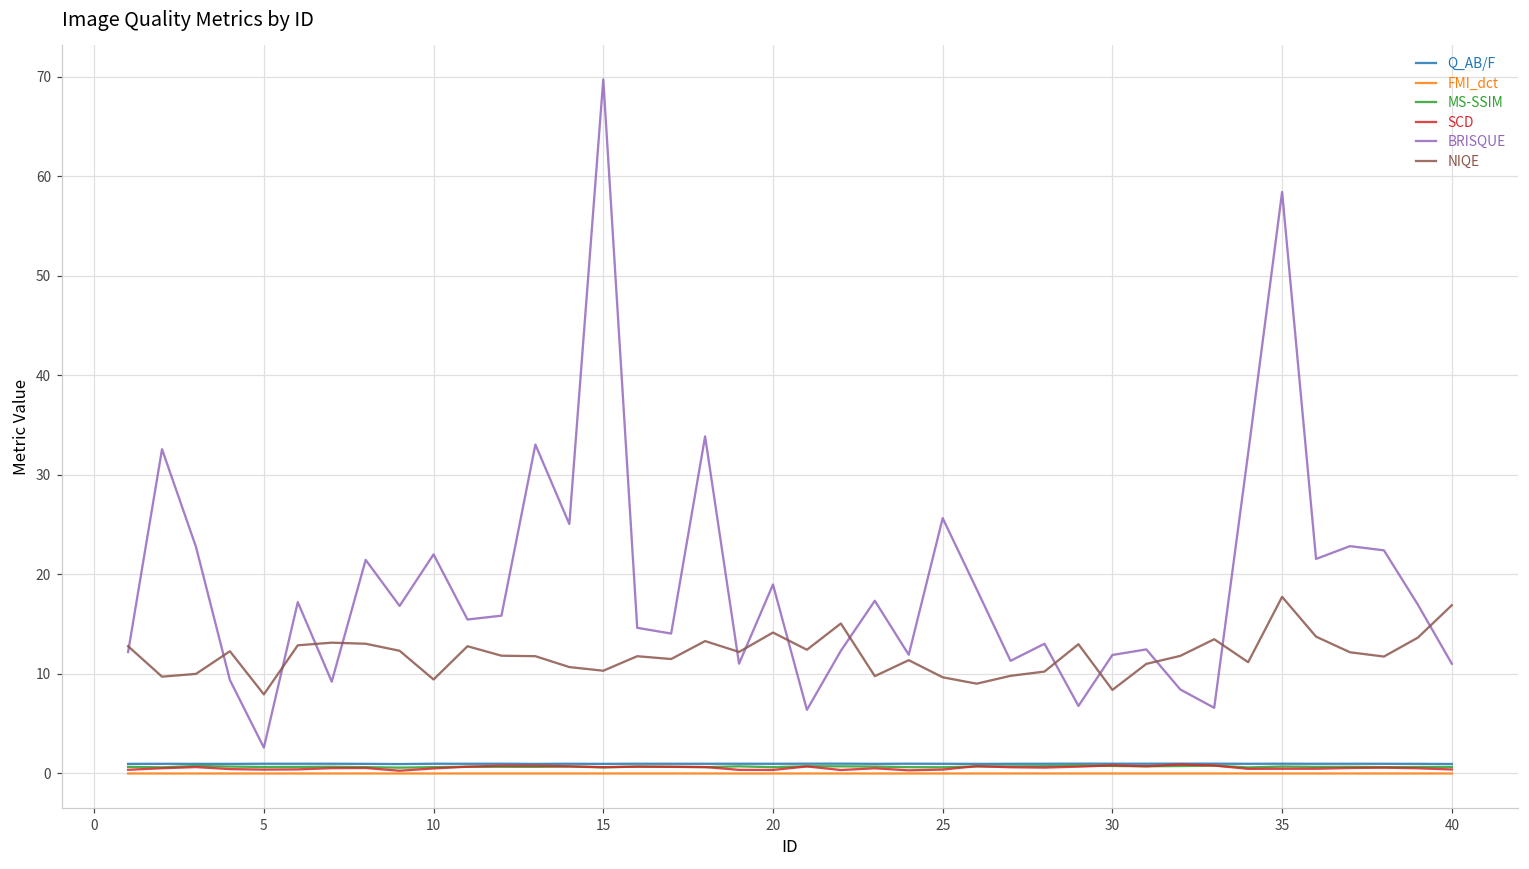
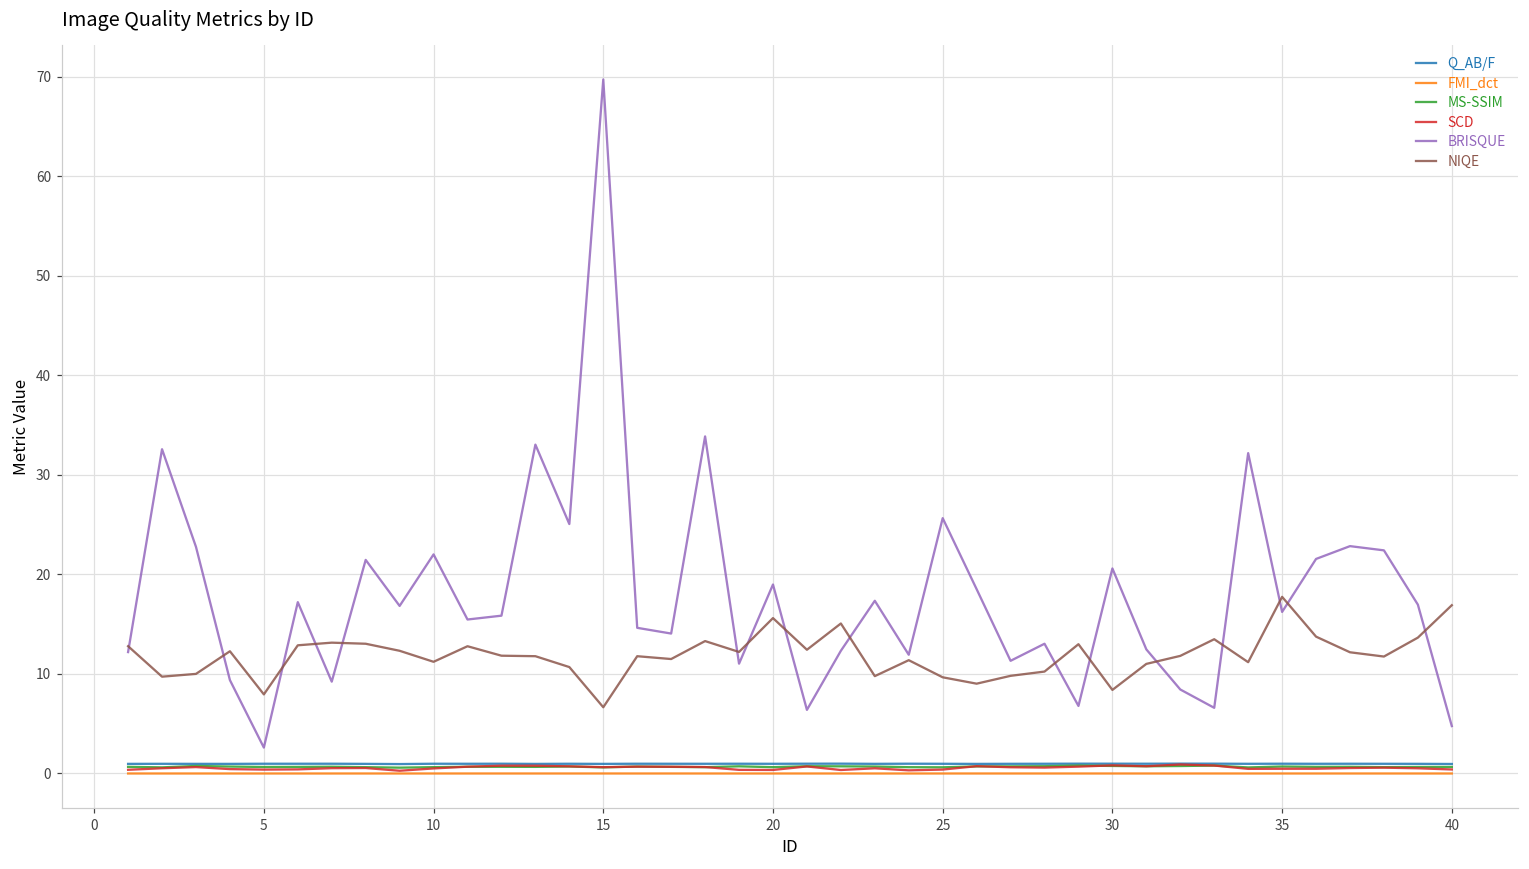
  {
    "Q_AB/F": {
      "5": 1,
      "10": 1,
      "15": 1,
      "20": 1,
      "25": 1,
      "40": 1
    },
    "FMI_dct": {
      "5": 0,
      "10": 0,
      "15": 0,
      "20": 0,
      "25": 0,
      "30": 0,
      "35": 0,
      "40": 0
    },
    "MS-SSIM": {
      "20": 1
    },
    "SCD": {
      "20": 0
    },
    "BRISQUE": {
      "5": 3,
      "10": 22,
      "15": 70,
      "20": 19,
      "25": 26,
-     "30": 12,
-     "35": 58,
-     "40": 11
+     "30": 21,
+     "35": 16,
+     "40": 5
    },
    "NIQE": {
      "5": 8,
-     "10": 9,
-     "15": 10,
-     "20": 14,
+     "10": 11,
+     "15": 7,
+     "20": 16,
      "25": 10,
      "30": 8,
      "35": 18,
      "40": 17
    }
  }
